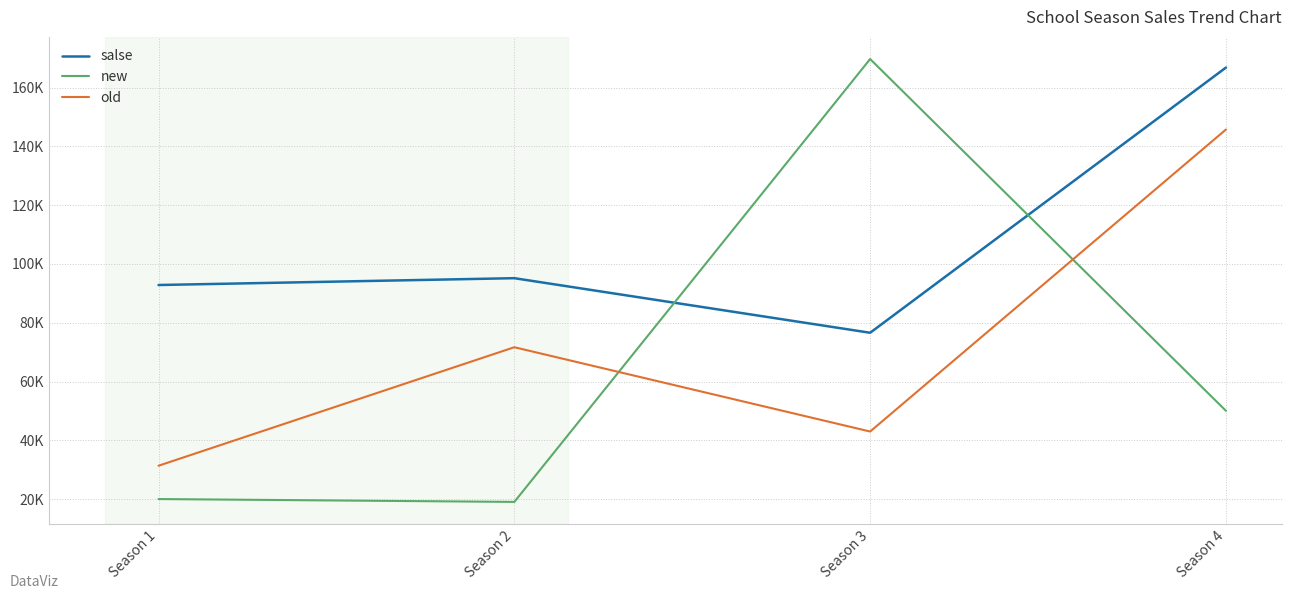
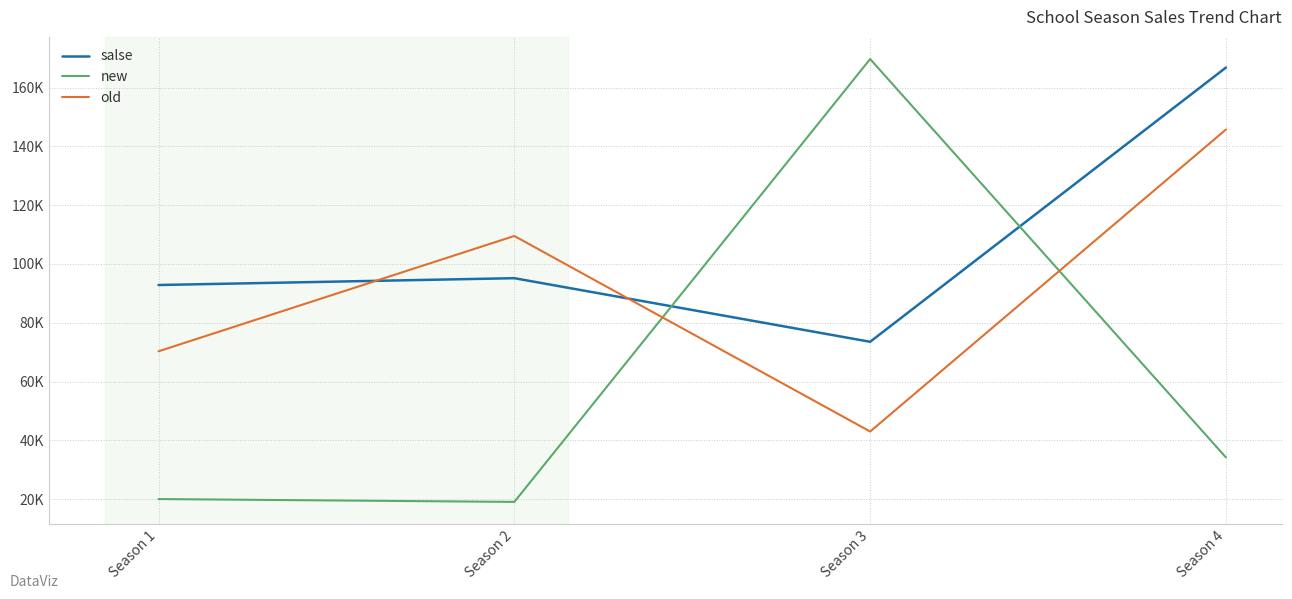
  {
    "salse": {
      "Season 1": 93000,
      "Season 2": 95000,
-     "Season 3": 77000,
+     "Season 3": 74000,
      "Season 4": 167000
    },
    "new": {
      "Season 1": 20000,
      "Season 2": 19000,
      "Season 3": 170000,
-     "Season 4": 50000
+     "Season 4": 34000
    },
    "old": {
-     "Season 1": 31000,
-     "Season 2": 72000,
+     "Season 1": 70000,
+     "Season 2": 110000,
      "Season 3": 43000,
      "Season 4": 146000
    }
  }
